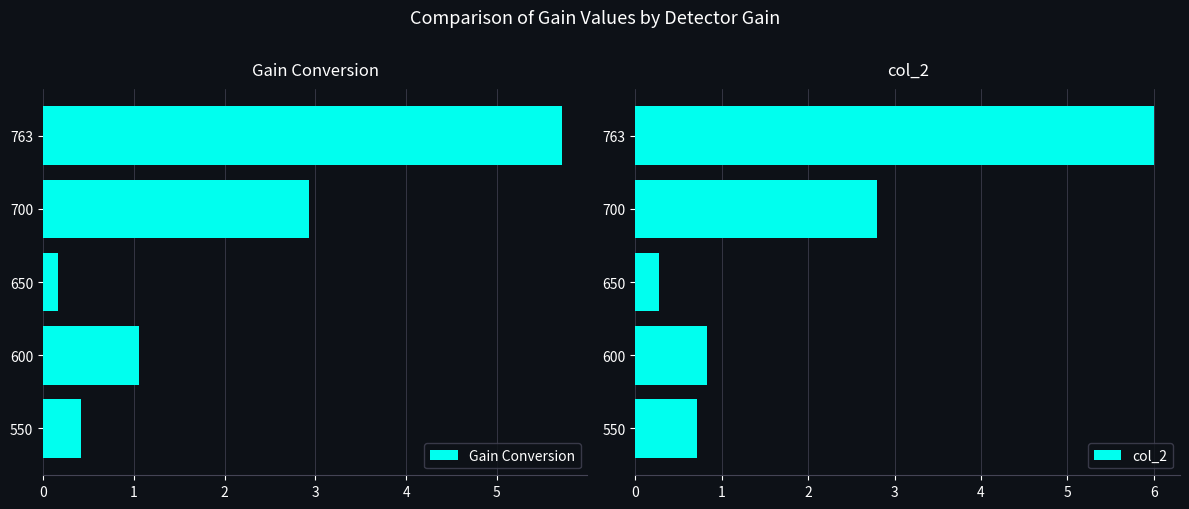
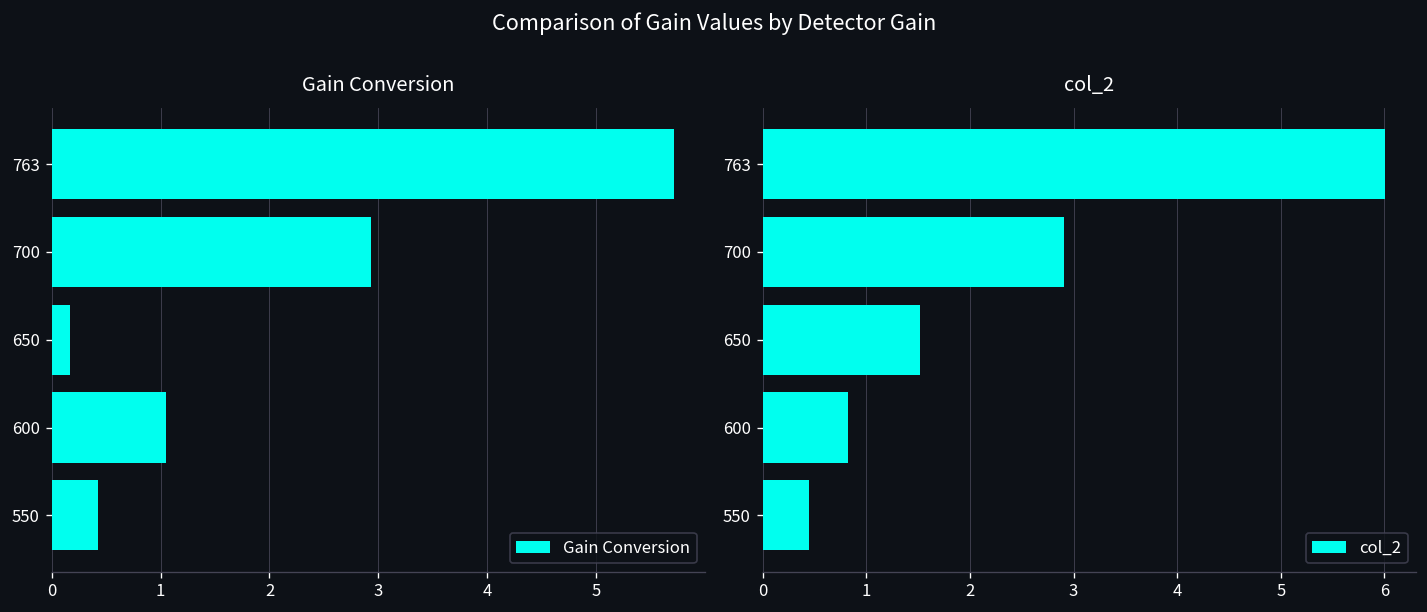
  {
    "Gain Conversion": {
      "763": 5.7,
      "700": 2.9,
      "650": 0.2,
      "600": 1.1,
      "550": 0.4
    },
    "col_2": {
      "763": 6.0,
-     "700": 2.8,
-     "650": 0.3,
+     "700": 2.9,
+     "650": 1.5,
      "600": 0.8,
-     "550": 0.7
+     "550": 0.5
    }
  }
